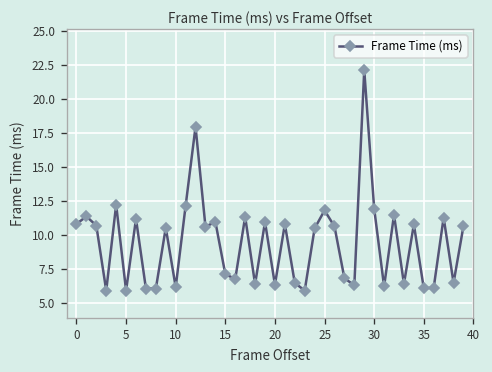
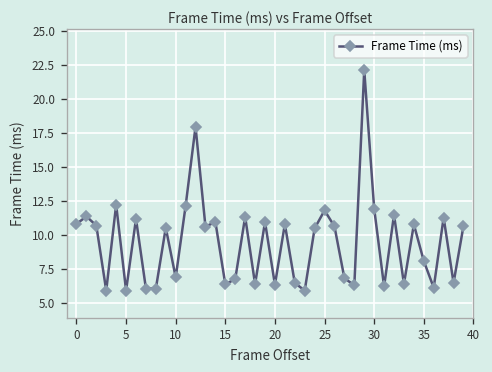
  {
    "0": 10.8,
    "5": 5.9,
-   "10": 6.1,
-   "15": 7.1,
+   "10": 6.9,
+   "15": 6.3,
    "20": 6.3,
    "25": 11.8,
    "30": 11.9,
-   "35": 6.1
+   "35": 8.1
  }
